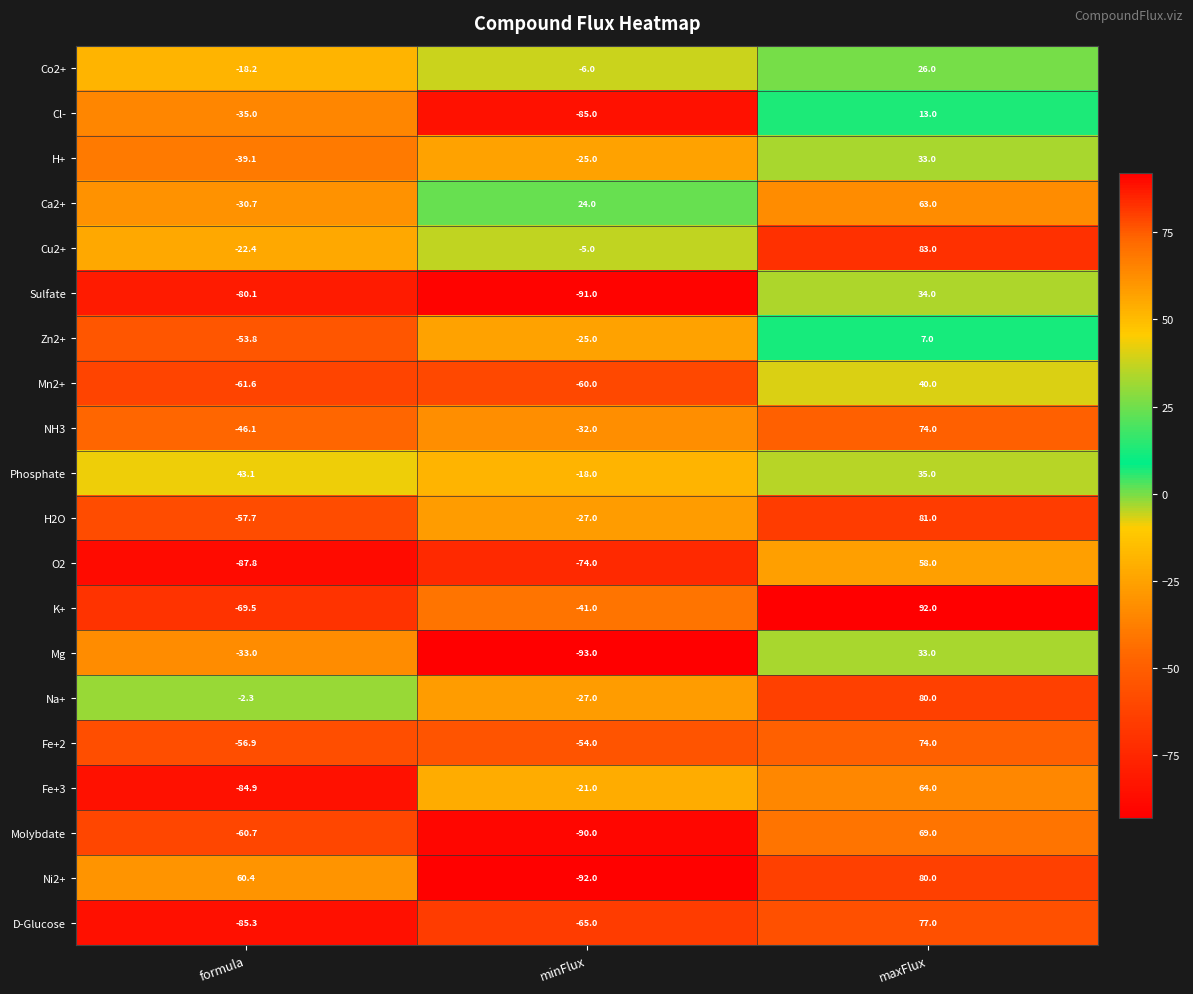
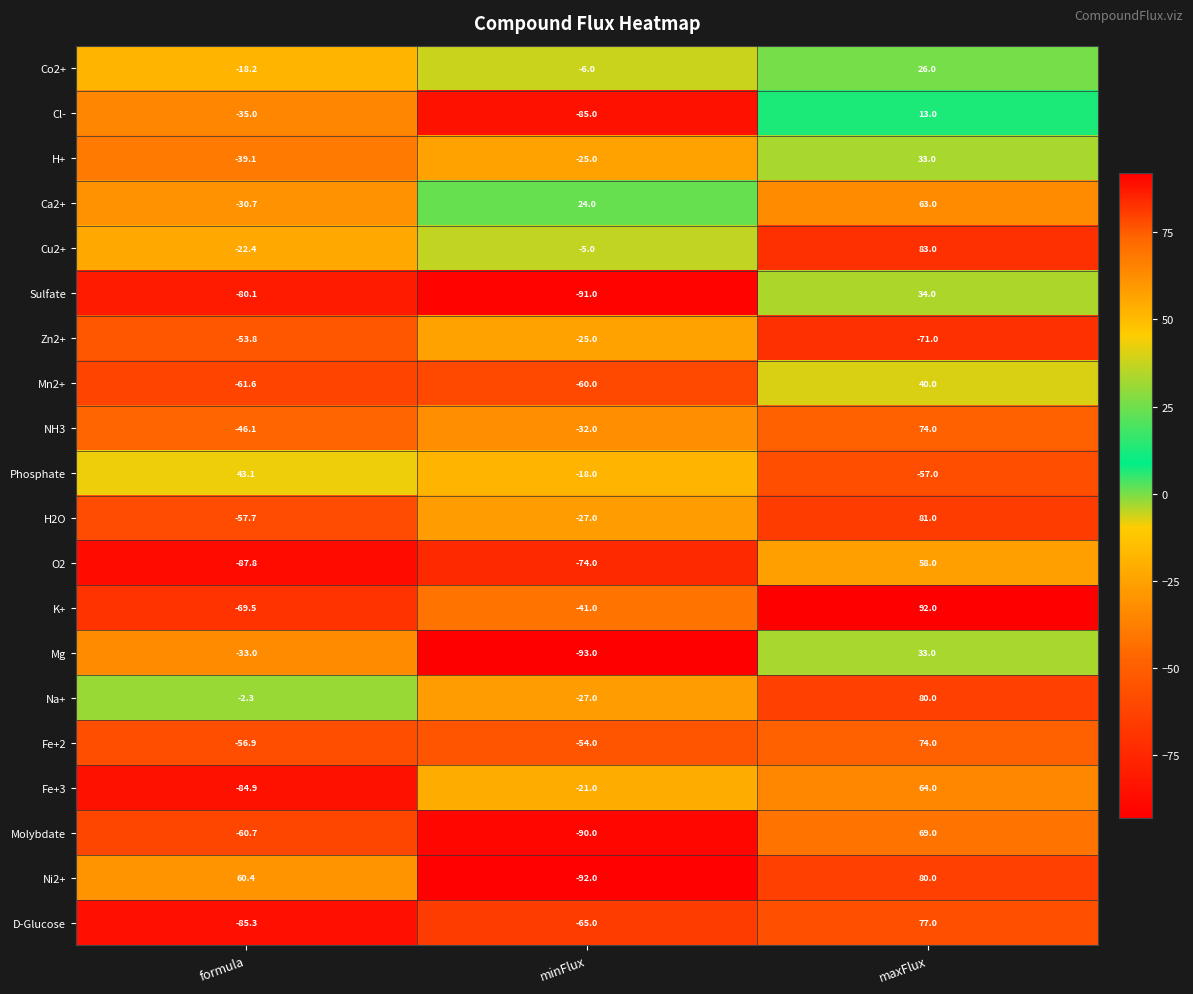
  {
    "Co2+": {
      "formula": -18.2,
      "minFlux": -6.0,
      "maxFlux": 26.0
    },
    "Cl-": {
      "formula": -35.0,
      "minFlux": -85.0,
      "maxFlux": 13.0
    },
    "H+": {
      "formula": -39.1,
      "minFlux": -25.0,
      "maxFlux": 33.0
    },
    "Ca2+": {
      "formula": -30.7,
      "minFlux": 24.0,
      "maxFlux": 63.0
    },
    "Cu2+": {
      "formula": -22.4,
      "minFlux": -5.0,
      "maxFlux": 83.0
    },
    "Sulfate": {
      "formula": -80.1,
      "minFlux": -91.0,
      "maxFlux": 34.0
    },
    "Zn2+": {
      "formula": -53.8,
      "minFlux": -25.0,
-     "maxFlux": 7.0
+     "maxFlux": -71.0
    },
    "Mn2+": {
      "formula": -61.6,
      "minFlux": -60.0,
      "maxFlux": 40.0
    },
    "NH3": {
      "formula": -46.1,
      "minFlux": -32.0,
      "maxFlux": 74.0
    },
    "Phosphate": {
      "formula": 43.1,
      "minFlux": -18.0,
-     "maxFlux": 35.0
+     "maxFlux": -57.0
    },
    "H2O": {
      "formula": -57.7,
      "minFlux": -27.0,
      "maxFlux": 81.0
    },
    "O2": {
      "formula": -87.8,
      "minFlux": -74.0,
      "maxFlux": 58.0
    },
    "K+": {
      "formula": -69.5,
      "minFlux": -41.0,
      "maxFlux": 92.0
    },
    "Mg": {
      "formula": -33.0,
      "minFlux": -93.0,
      "maxFlux": 33.0
    },
    "Na+": {
      "formula": -2.3,
      "minFlux": -27.0,
      "maxFlux": 80.0
    },
    "Fe+2": {
      "formula": -56.9,
      "minFlux": -54.0,
      "maxFlux": 74.0
    },
    "Fe+3": {
      "formula": -84.9,
      "minFlux": -21.0,
      "maxFlux": 64.0
    },
    "Molybdate": {
      "formula": -60.7,
      "minFlux": -90.0,
      "maxFlux": 69.0
    },
    "Ni2+": {
      "formula": 60.4,
      "minFlux": -92.0,
      "maxFlux": 80.0
    },
    "D-Glucose": {
      "formula": -85.3,
      "minFlux": -65.0,
      "maxFlux": 77.0
    }
  }
